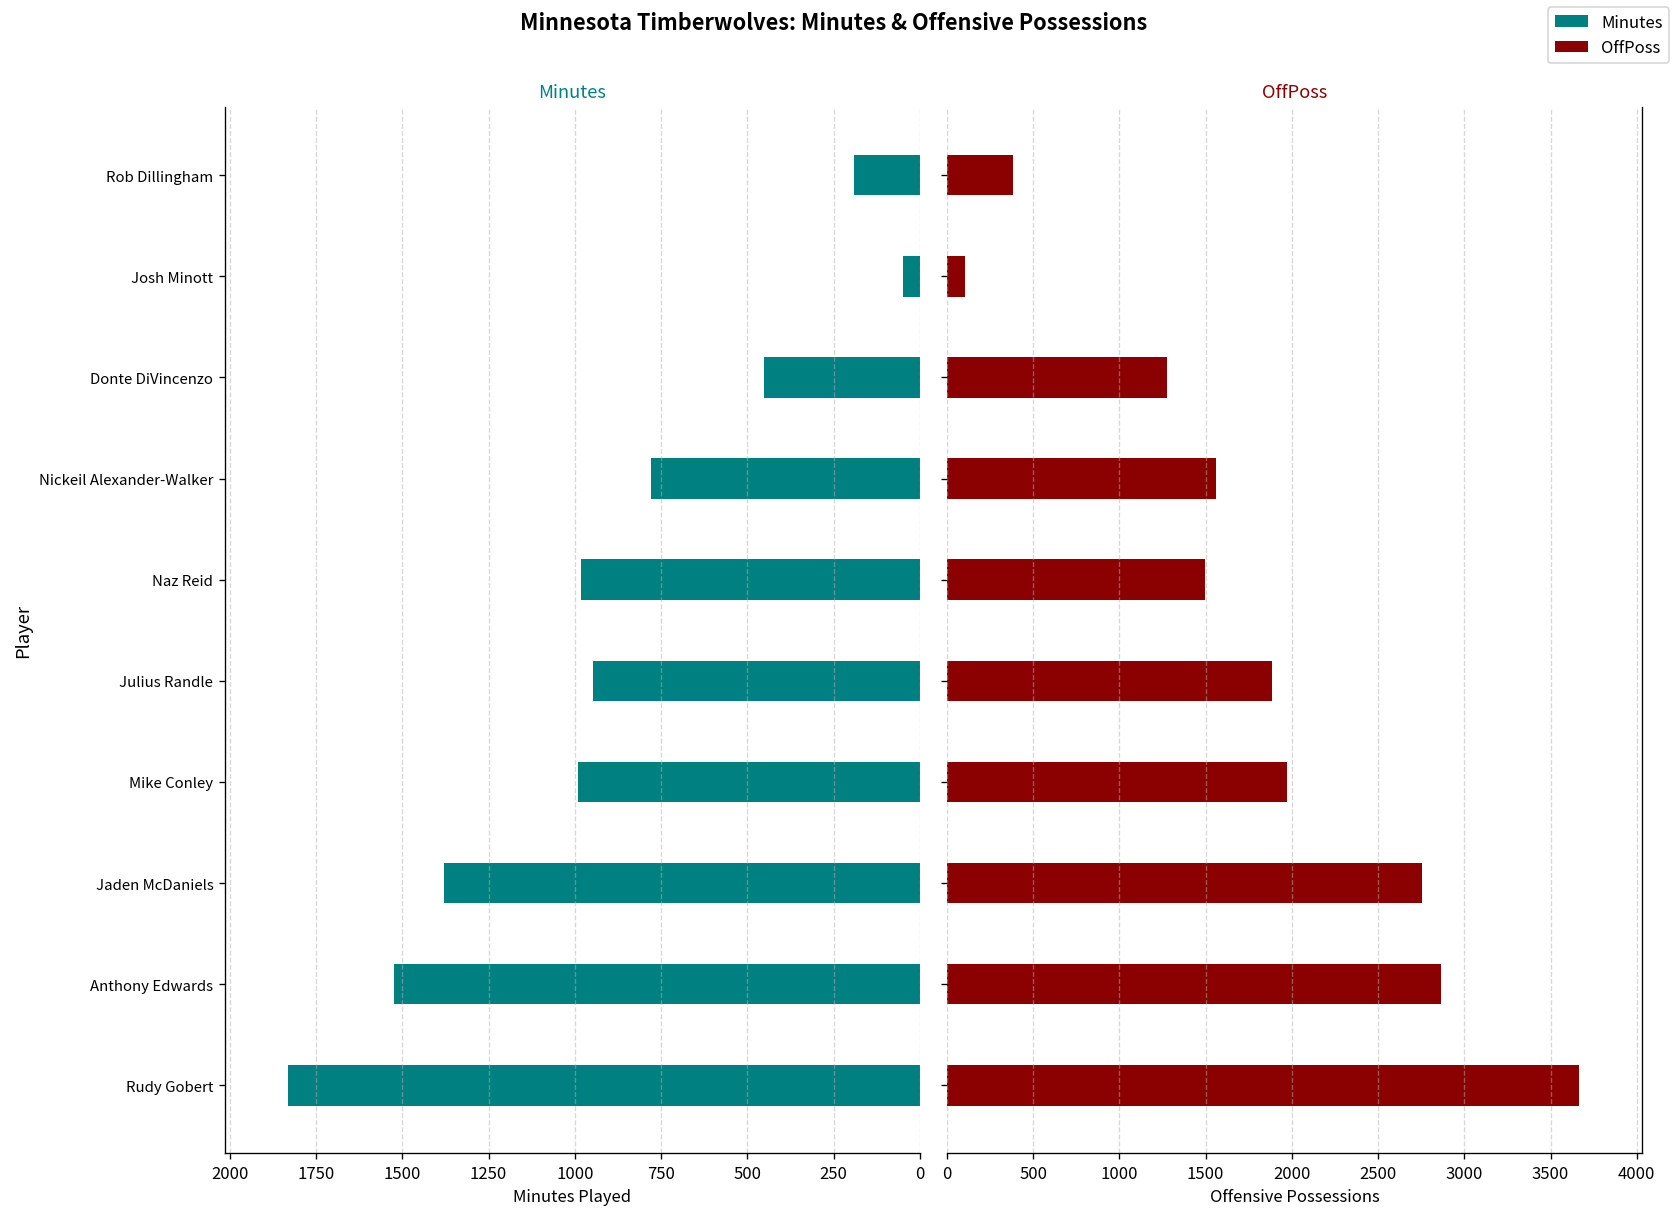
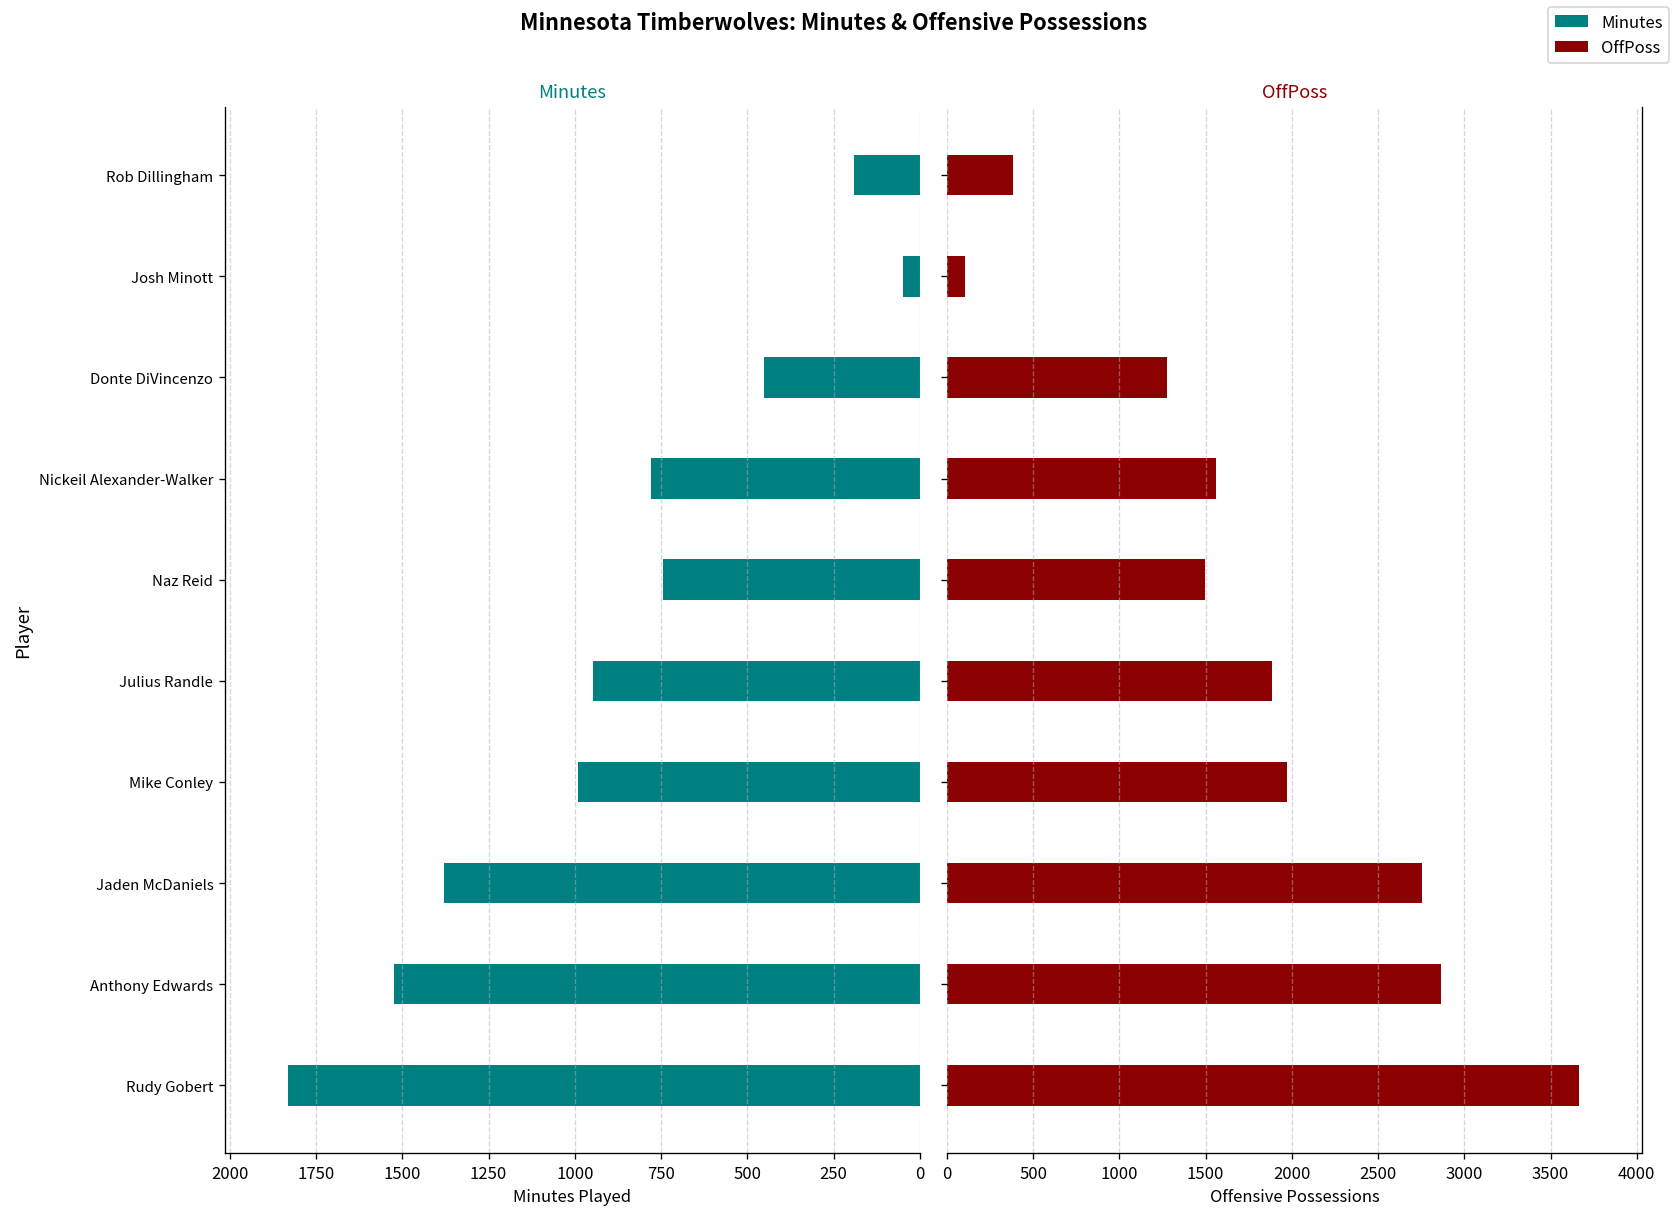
  {
    "Minutes": {
      "Rob Dillingham": 190,
      "Josh Minott": 50,
      "Donte DiVincenzo": 450,
      "Nickeil Alexander-Walker": 780,
-     "Naz Reid": 980,
+     "Naz Reid": 740,
      "Julius Randle": 950,
      "Mike Conley": 990,
      "Jaden McDaniels": 1380,
      "Anthony Edwards": 1520,
      "Rudy Gobert": 1830
    }
  }
